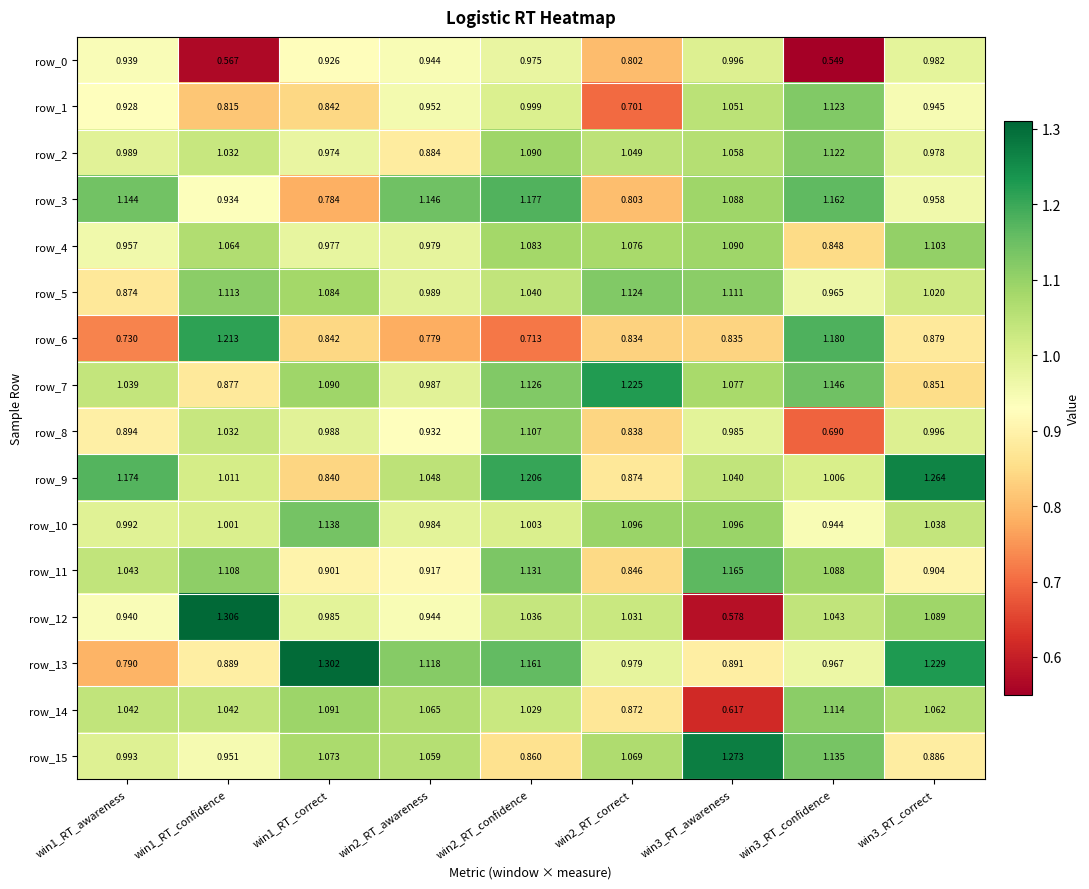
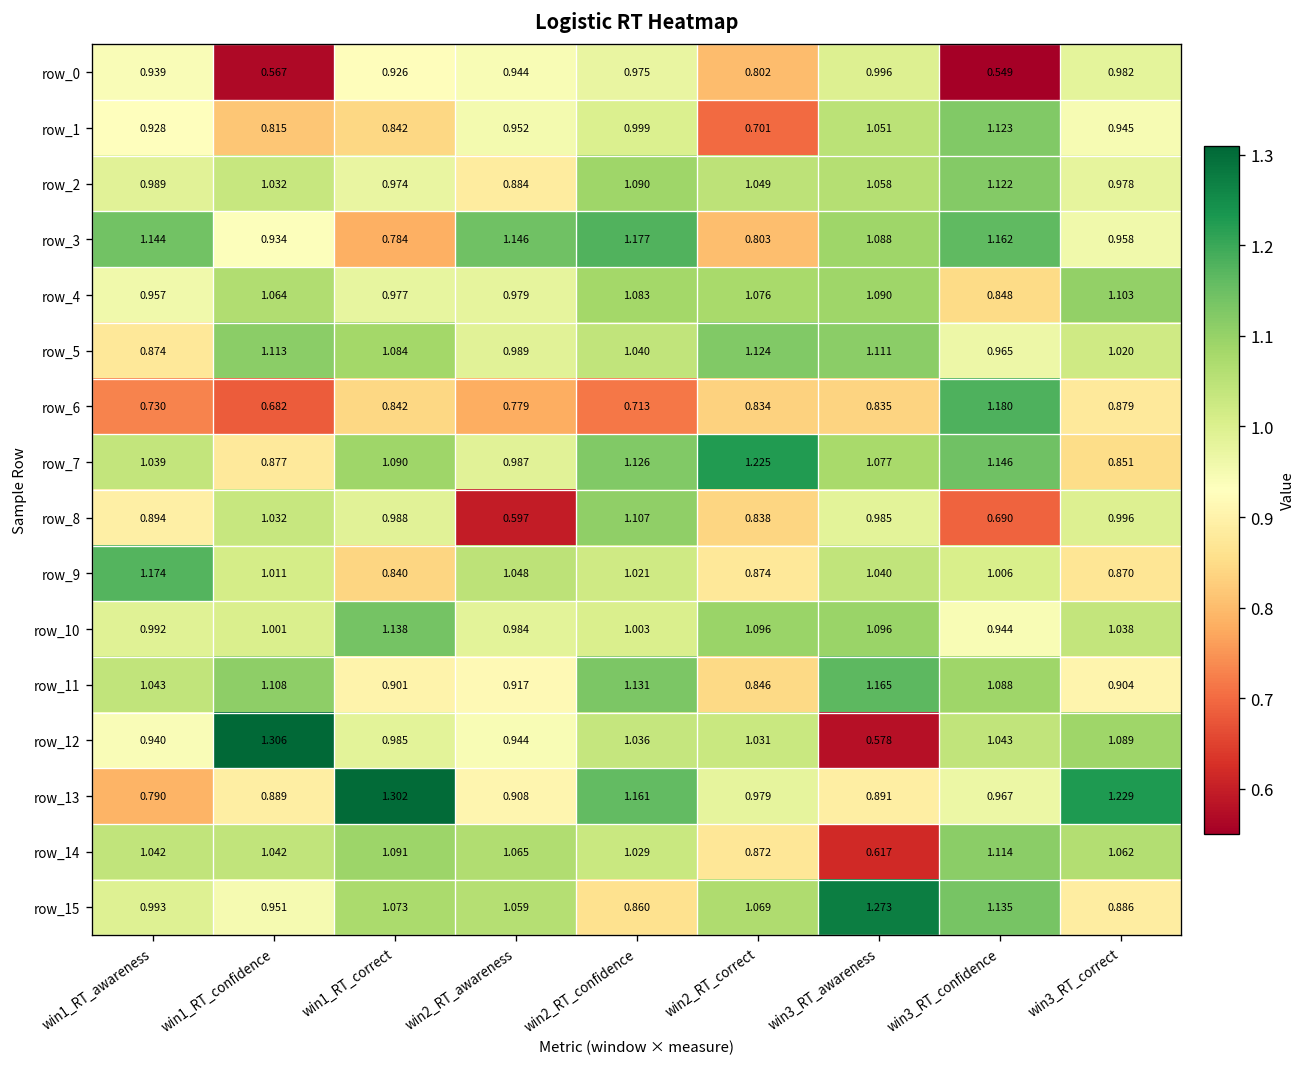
  {
    "row_0": {
      "win1_RT_awareness": 0.939,
      "win1_RT_confidence": 0.567,
      "win1_RT_correct": 0.926,
      "win2_RT_awareness": 0.944,
      "win2_RT_confidence": 0.975,
      "win2_RT_correct": 0.802,
      "win3_RT_awareness": 0.996,
      "win3_RT_confidence": 0.549,
      "win3_RT_correct": 0.982
    },
    "row_1": {
      "win1_RT_awareness": 0.928,
      "win1_RT_confidence": 0.815,
      "win1_RT_correct": 0.842,
      "win2_RT_awareness": 0.952,
      "win2_RT_confidence": 0.999,
      "win2_RT_correct": 0.701,
      "win3_RT_awareness": 1.051,
      "win3_RT_confidence": 1.123,
      "win3_RT_correct": 0.945
    },
    "row_2": {
      "win1_RT_awareness": 0.989,
      "win1_RT_confidence": 1.032,
      "win1_RT_correct": 0.974,
      "win2_RT_awareness": 0.884,
      "win2_RT_confidence": 1.090,
      "win2_RT_correct": 1.049,
      "win3_RT_awareness": 1.058,
      "win3_RT_confidence": 1.122,
      "win3_RT_correct": 0.978
    },
    "row_3": {
      "win1_RT_awareness": 1.144,
      "win1_RT_confidence": 0.934,
      "win1_RT_correct": 0.784,
      "win2_RT_awareness": 1.146,
      "win2_RT_confidence": 1.177,
      "win2_RT_correct": 0.803,
      "win3_RT_awareness": 1.088,
      "win3_RT_confidence": 1.162,
      "win3_RT_correct": 0.958
    },
    "row_4": {
      "win1_RT_awareness": 0.957,
      "win1_RT_confidence": 1.064,
      "win1_RT_correct": 0.977,
      "win2_RT_awareness": 0.979,
      "win2_RT_confidence": 1.083,
      "win2_RT_correct": 1.076,
      "win3_RT_awareness": 1.090,
      "win3_RT_confidence": 0.848,
      "win3_RT_correct": 1.103
    },
    "row_5": {
      "win1_RT_awareness": 0.874,
      "win1_RT_confidence": 1.113,
      "win1_RT_correct": 1.084,
      "win2_RT_awareness": 0.989,
      "win2_RT_confidence": 1.040,
      "win2_RT_correct": 1.124,
      "win3_RT_awareness": 1.111,
      "win3_RT_confidence": 0.965,
      "win3_RT_correct": 1.020
    },
    "row_6": {
      "win1_RT_awareness": 0.730,
-     "win1_RT_confidence": 1.213,
+     "win1_RT_confidence": 0.682,
      "win1_RT_correct": 0.842,
      "win2_RT_awareness": 0.779,
      "win2_RT_confidence": 0.713,
      "win2_RT_correct": 0.834,
      "win3_RT_awareness": 0.835,
      "win3_RT_confidence": 1.180,
      "win3_RT_correct": 0.879
    },
    "row_7": {
      "win1_RT_awareness": 1.039,
      "win1_RT_confidence": 0.877,
      "win1_RT_correct": 1.090,
      "win2_RT_awareness": 0.987,
      "win2_RT_confidence": 1.126,
      "win2_RT_correct": 1.225,
      "win3_RT_awareness": 1.077,
      "win3_RT_confidence": 1.146,
      "win3_RT_correct": 0.851
    },
    "row_8": {
      "win1_RT_awareness": 0.894,
      "win1_RT_confidence": 1.032,
      "win1_RT_correct": 0.988,
-     "win2_RT_awareness": 0.932,
+     "win2_RT_awareness": 0.597,
      "win2_RT_confidence": 1.107,
      "win2_RT_correct": 0.838,
      "win3_RT_awareness": 0.985,
      "win3_RT_confidence": 0.690,
      "win3_RT_correct": 0.996
    },
    "row_9": {
      "win1_RT_awareness": 1.174,
      "win1_RT_confidence": 1.011,
      "win1_RT_correct": 0.840,
      "win2_RT_awareness": 1.048,
-     "win2_RT_confidence": 1.206,
+     "win2_RT_confidence": 1.021,
      "win2_RT_correct": 0.874,
      "win3_RT_awareness": 1.040,
      "win3_RT_confidence": 1.006,
-     "win3_RT_correct": 1.264
+     "win3_RT_correct": 0.870
    },
    "row_10": {
      "win1_RT_awareness": 0.992,
      "win1_RT_confidence": 1.001,
      "win1_RT_correct": 1.138,
      "win2_RT_awareness": 0.984,
      "win2_RT_confidence": 1.003,
      "win2_RT_correct": 1.096,
      "win3_RT_awareness": 1.096,
      "win3_RT_confidence": 0.944,
      "win3_RT_correct": 1.038
    },
    "row_11": {
      "win1_RT_awareness": 1.043,
      "win1_RT_confidence": 1.108,
      "win1_RT_correct": 0.901,
      "win2_RT_awareness": 0.917,
      "win2_RT_confidence": 1.131,
      "win2_RT_correct": 0.846,
      "win3_RT_awareness": 1.165,
      "win3_RT_confidence": 1.088,
      "win3_RT_correct": 0.904
    },
    "row_12": {
      "win1_RT_awareness": 0.940,
      "win1_RT_confidence": 1.306,
      "win1_RT_correct": 0.985,
      "win2_RT_awareness": 0.944,
      "win2_RT_confidence": 1.036,
      "win2_RT_correct": 1.031,
      "win3_RT_awareness": 0.578,
      "win3_RT_confidence": 1.043,
      "win3_RT_correct": 1.089
    },
    "row_13": {
      "win1_RT_awareness": 0.790,
      "win1_RT_confidence": 0.889,
      "win1_RT_correct": 1.302,
-     "win2_RT_awareness": 1.118,
+     "win2_RT_awareness": 0.908,
      "win2_RT_confidence": 1.161,
      "win2_RT_correct": 0.979,
      "win3_RT_awareness": 0.891,
      "win3_RT_confidence": 0.967,
      "win3_RT_correct": 1.229
    },
    "row_14": {
      "win1_RT_awareness": 1.042,
      "win1_RT_confidence": 1.042,
      "win1_RT_correct": 1.091,
      "win2_RT_awareness": 1.065,
      "win2_RT_confidence": 1.029,
      "win2_RT_correct": 0.872,
      "win3_RT_awareness": 0.617,
      "win3_RT_confidence": 1.114,
      "win3_RT_correct": 1.062
    },
    "row_15": {
      "win1_RT_awareness": 0.993,
      "win1_RT_confidence": 0.951,
      "win1_RT_correct": 1.073,
      "win2_RT_awareness": 1.059,
      "win2_RT_confidence": 0.860,
      "win2_RT_correct": 1.069,
      "win3_RT_awareness": 1.273,
      "win3_RT_confidence": 1.135,
      "win3_RT_correct": 0.886
    }
  }
